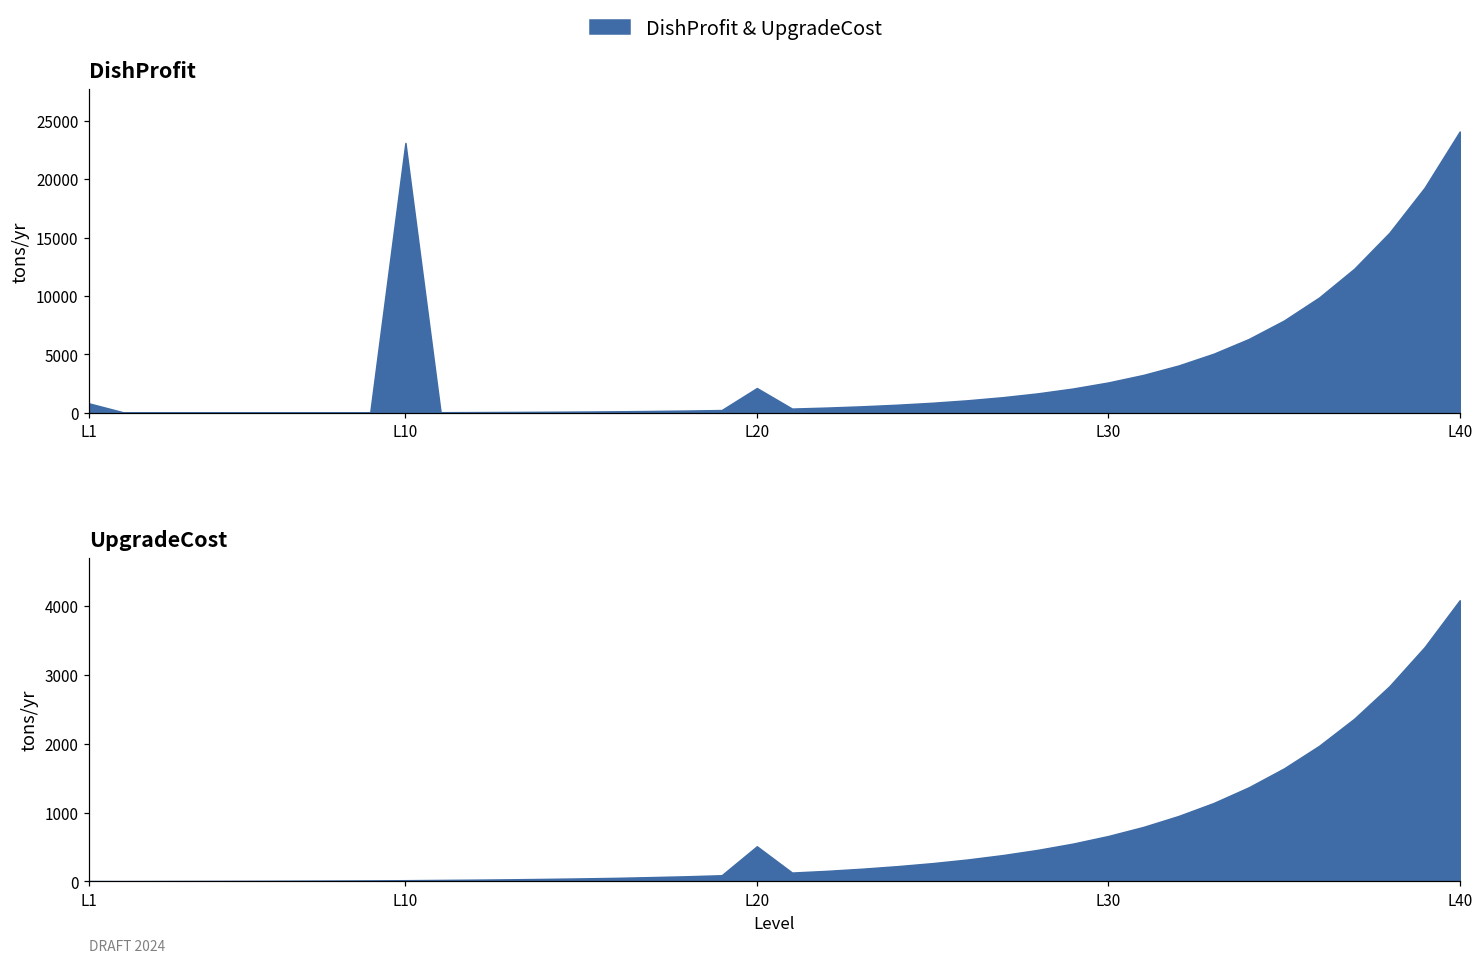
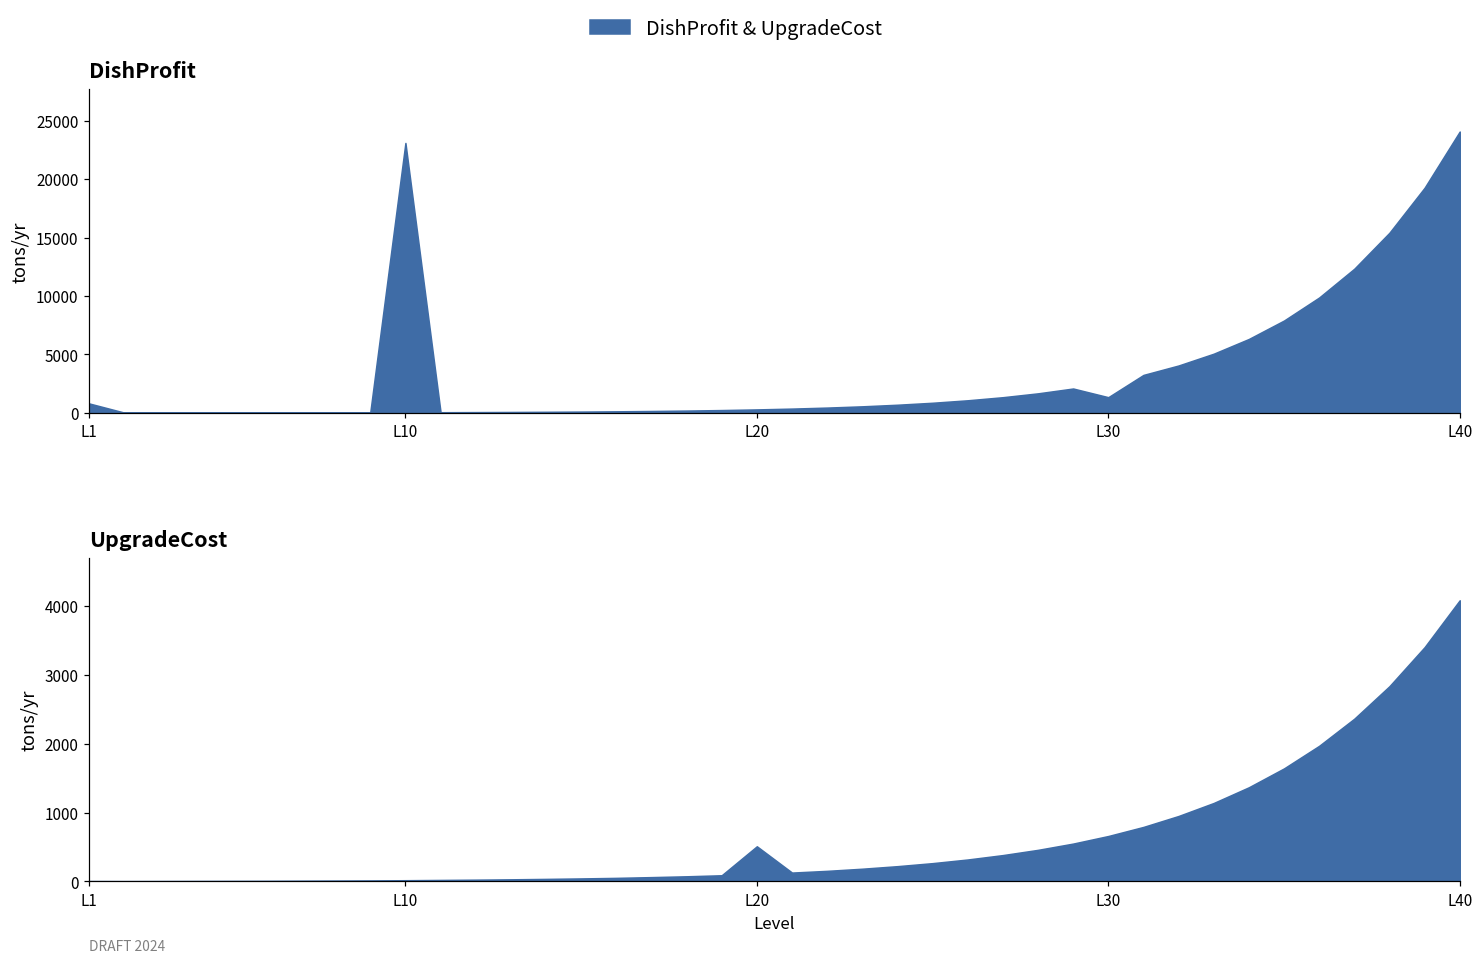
  {
    "DishProfit": {
      "L1": 800,
      "L10": 23100,
-     "L20": 2100,
-     "L30": 2600,
+     "L20": 300,
+     "L30": 1300,
      "L40": 24100
    },
    "UpgradeCost": {
      "L20": 500,
      "L30": 700,
      "L40": 4100
    }
  }
